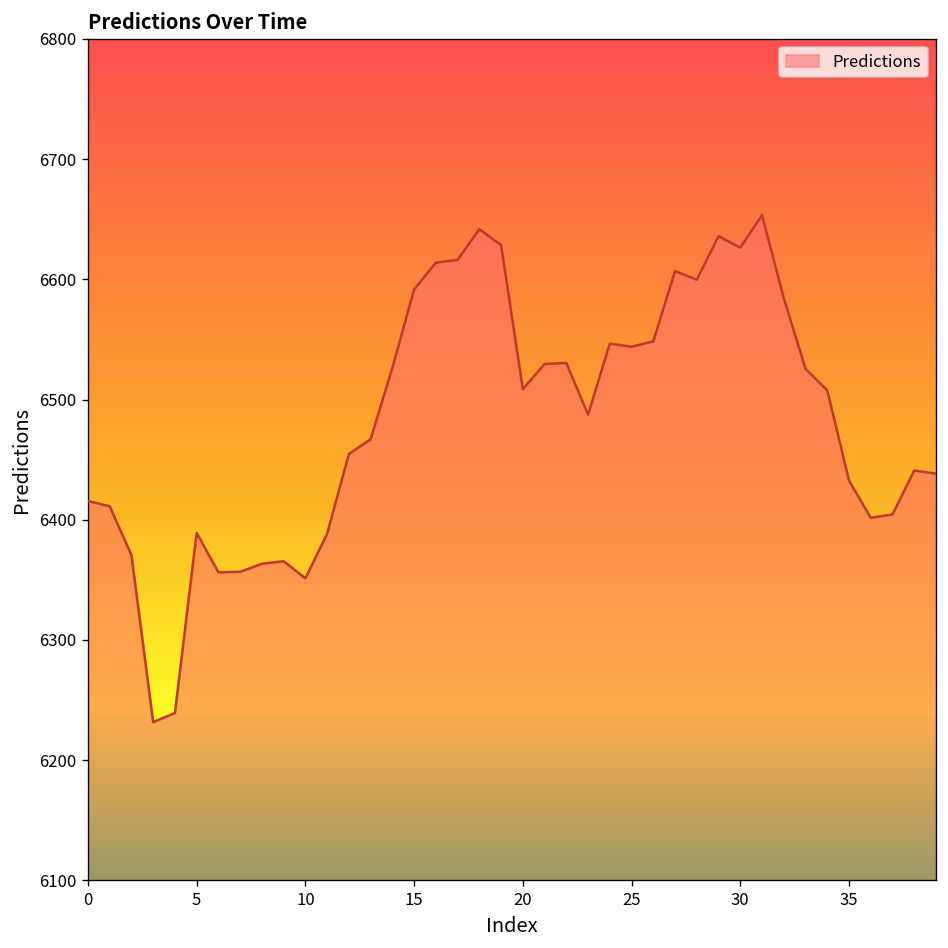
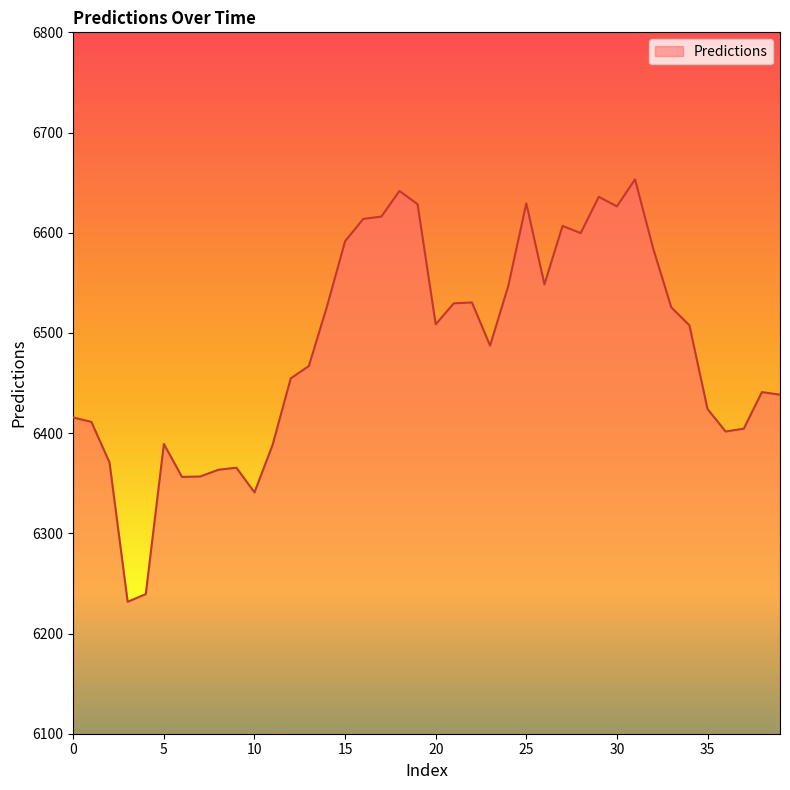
  {
    "0": 6416,
    "5": 6389,
-   "10": 6351,
+   "10": 6341,
    "15": 6591,
    "20": 6509,
-   "25": 6544,
+   "25": 6629,
    "30": 6626,
-   "35": 6432
+   "35": 6424
  }
